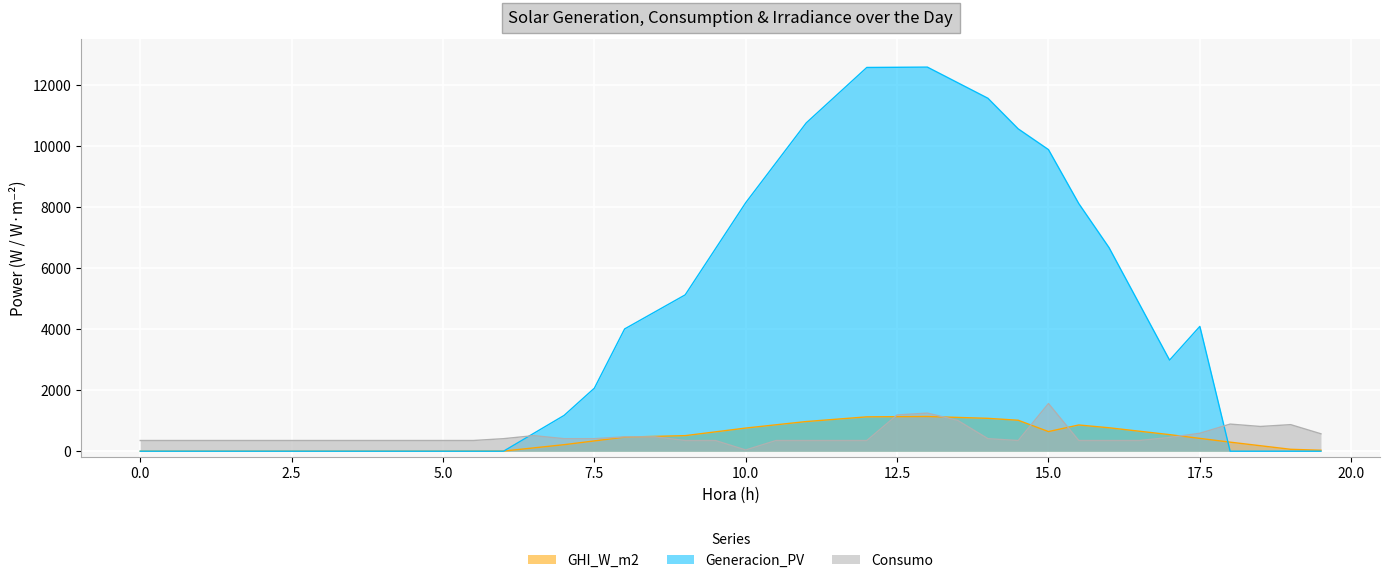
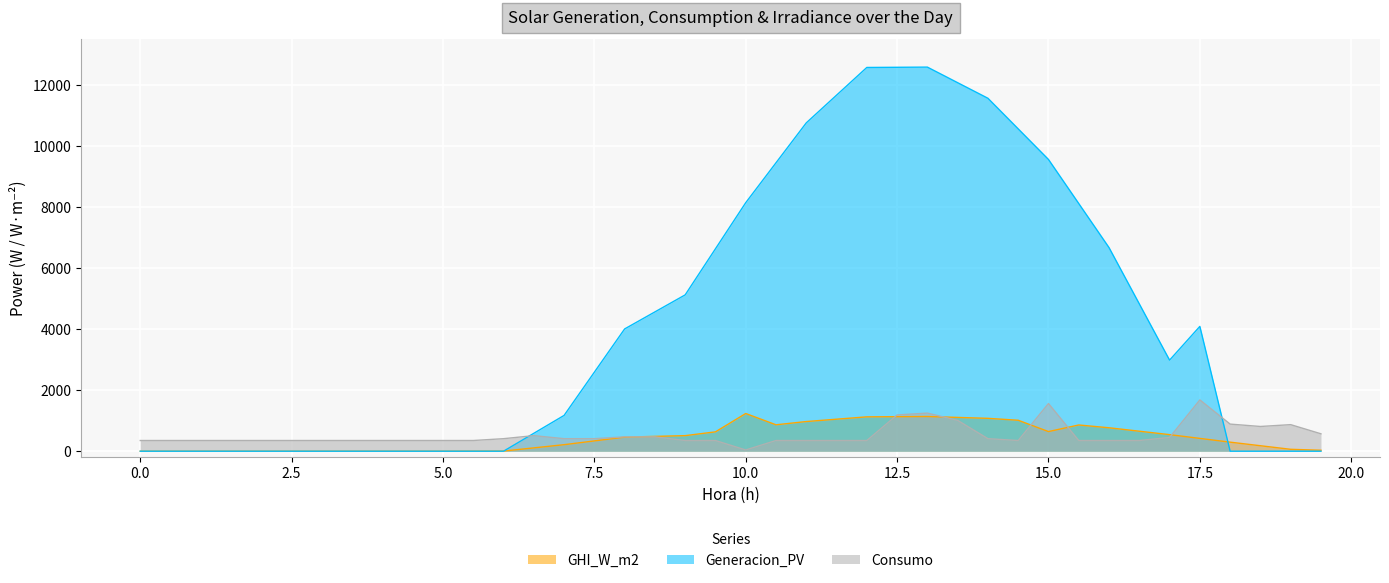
  {
    "GHI_W_m2": {
-     "10.0": 800,
+     "10.0": 1200,
      "15.0": 600,
      "17.5": 400
    },
    "Generacion_PV": {
-     "7.5": 2100,
+     "7.5": 2600,
      "10.0": 8100,
      "12.5": 12600,
-     "15.0": 9900,
+     "15.0": 9600,
      "17.5": 4100
    },
    "Consumo": {
      "0.0": 400,
      "2.5": 400,
      "5.0": 400,
      "10.0": 0,
      "15.0": 1600,
-     "17.5": 600
+     "17.5": 1700
    }
  }
